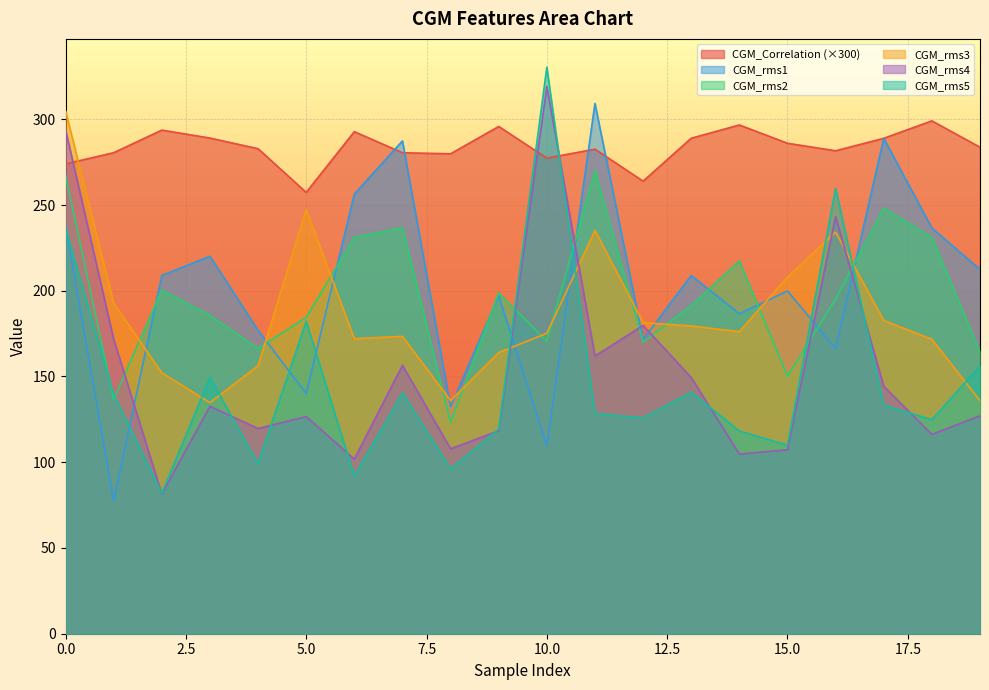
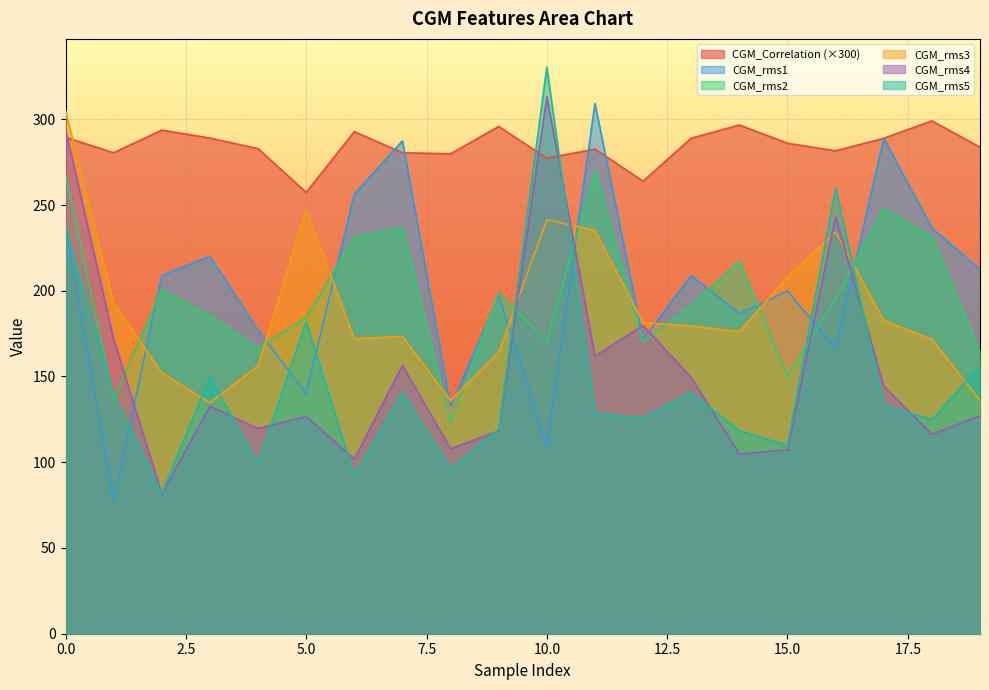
  {
    "CGM_Correlation (×300)": {
-     "0.0": 274,
+     "0.0": 289,
      "5.0": 257,
      "10.0": 277,
      "15.0": 286
    },
    "CGM_rms3": {
      "0.0": 305,
      "5.0": 247,
-     "10.0": 175,
+     "10.0": 241,
      "15.0": 208
    },
    "CGM_rms4": {
      "0.0": 294,
      "5.0": 127,
-     "10.0": 319,
+     "10.0": 313,
      "15.0": 107
    }
  }
